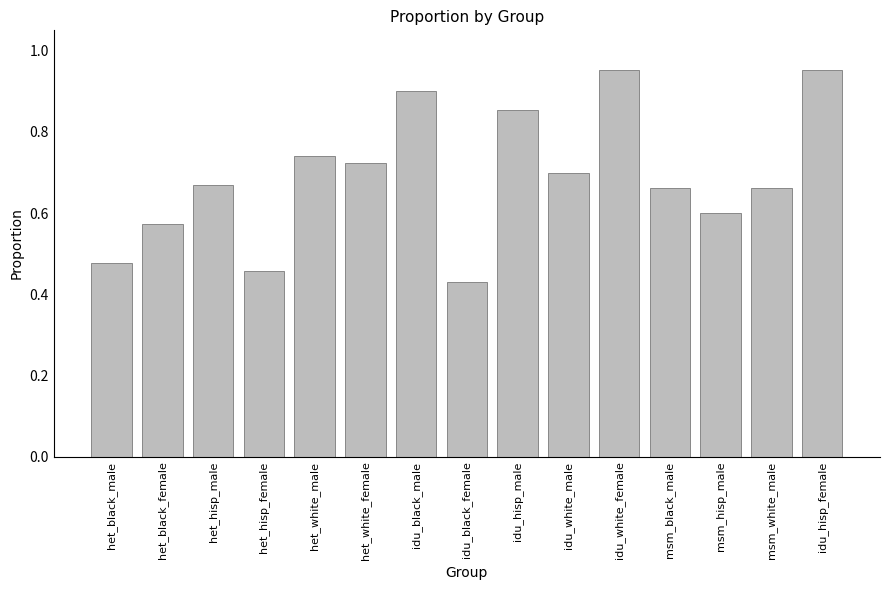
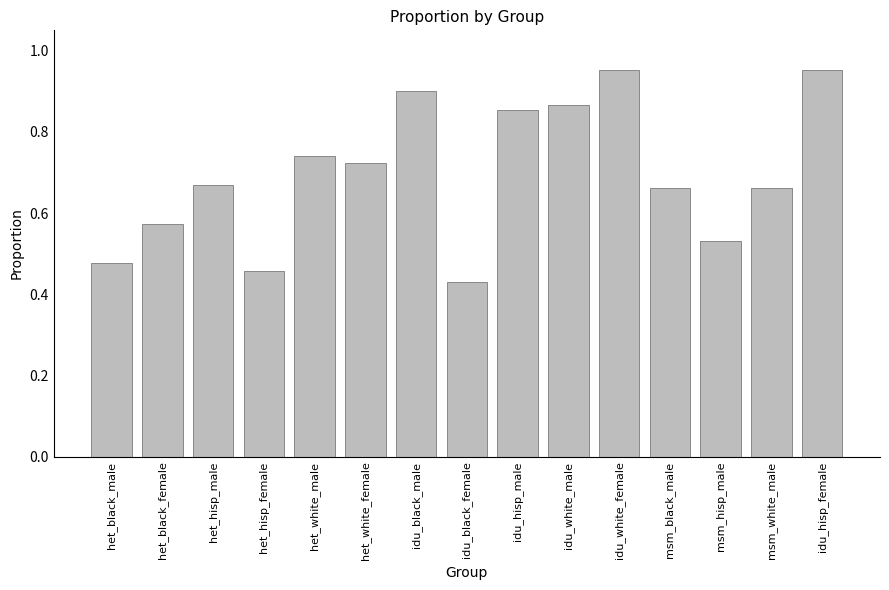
  {
    "het_black_male": 0.48,
    "het_black_female": 0.57,
    "het_hisp_male": 0.67,
    "het_hisp_female": 0.46,
    "het_white_male": 0.74,
    "het_white_female": 0.72,
    "idu_black_male": 0.90,
    "idu_black_female": 0.43,
    "idu_hisp_male": 0.85,
-   "idu_white_male": 0.70,
+   "idu_white_male": 0.87,
    "idu_white_female": 0.95,
    "msm_black_male": 0.66,
-   "msm_hisp_male": 0.60,
+   "msm_hisp_male": 0.53,
    "msm_white_male": 0.66,
    "idu_hisp_female": 0.95
  }
